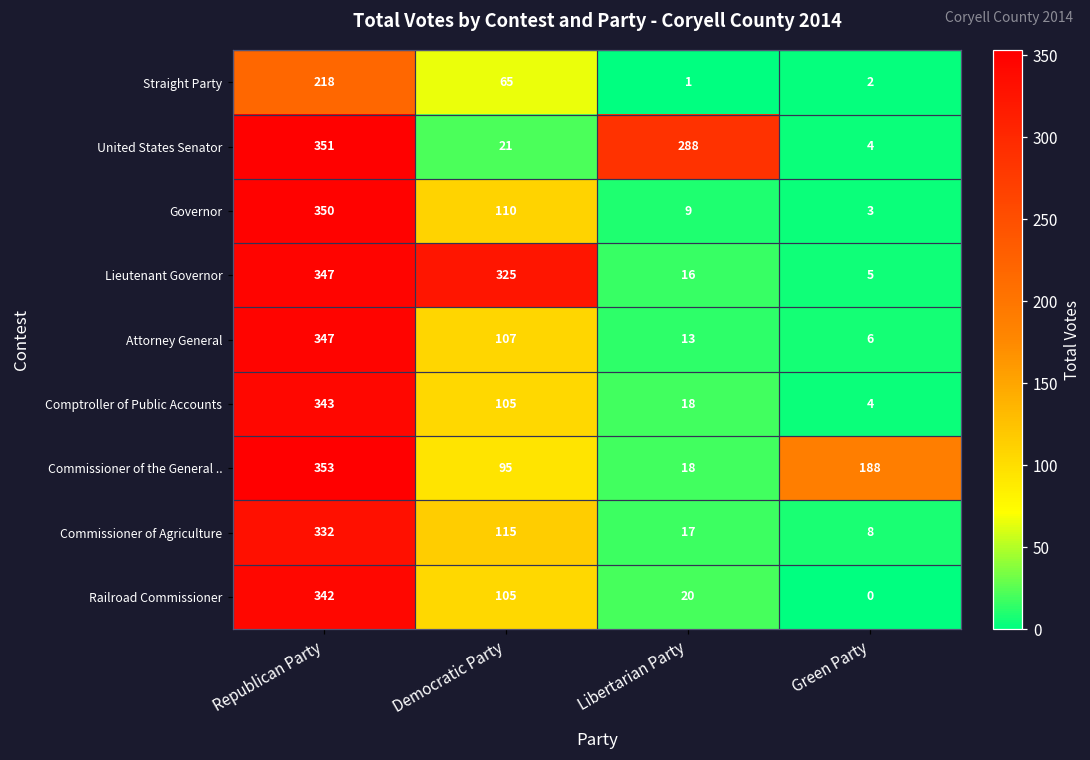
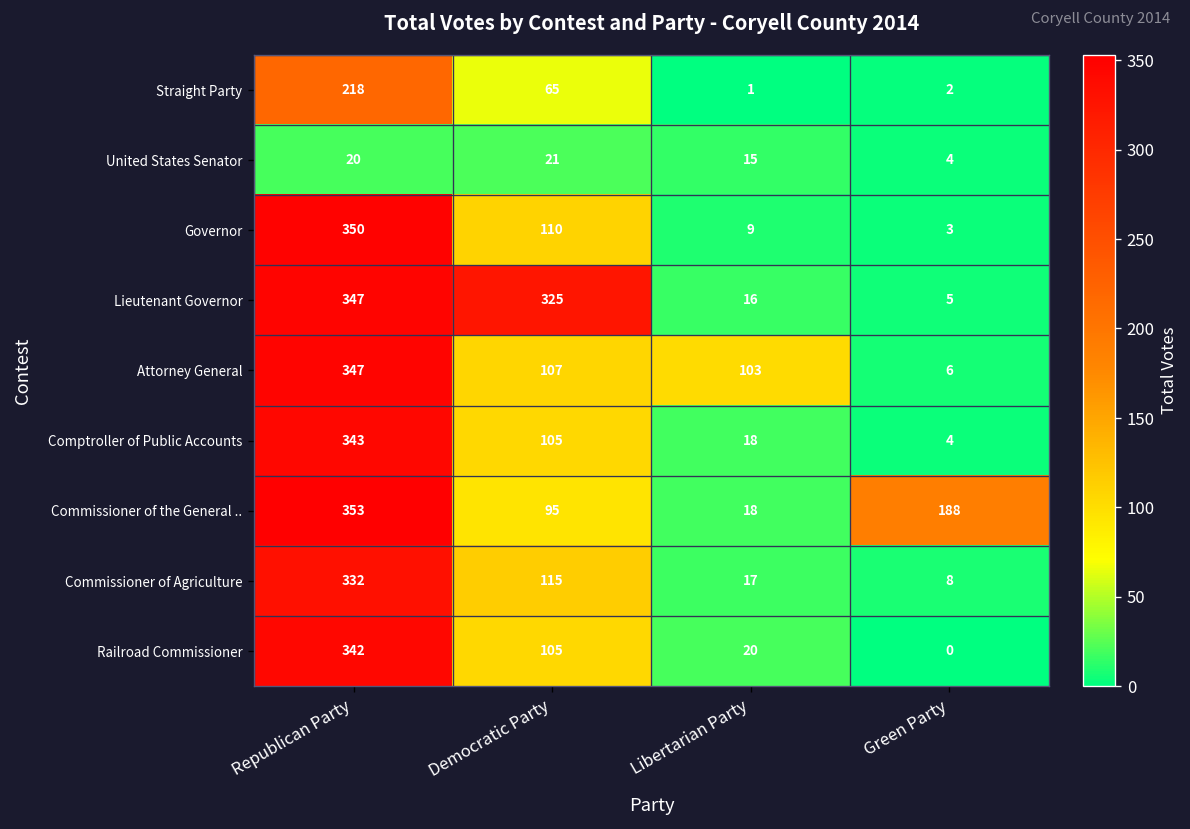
  {
    "Straight Party": {
      "Republican Party": 218,
      "Democratic Party": 65,
      "Libertarian Party": 1,
      "Green Party": 2
    },
    "United States Senator": {
-     "Republican Party": 351,
+     "Republican Party": 20,
      "Democratic Party": 21,
-     "Libertarian Party": 288,
+     "Libertarian Party": 15,
      "Green Party": 4
    },
    "Governor": {
      "Republican Party": 350,
      "Democratic Party": 110,
      "Libertarian Party": 9,
      "Green Party": 3
    },
    "Lieutenant Governor": {
      "Republican Party": 347,
      "Democratic Party": 325,
      "Libertarian Party": 16,
      "Green Party": 5
    },
    "Attorney General": {
      "Republican Party": 347,
      "Democratic Party": 107,
-     "Libertarian Party": 13,
+     "Libertarian Party": 103,
      "Green Party": 6
    },
    "Comptroller of Public Accounts": {
      "Republican Party": 343,
      "Democratic Party": 105,
      "Libertarian Party": 18,
      "Green Party": 4
    },
    "Commissioner of the General ..": {
      "Republican Party": 353,
      "Democratic Party": 95,
      "Libertarian Party": 18,
      "Green Party": 188
    },
    "Commissioner of Agriculture": {
      "Republican Party": 332,
      "Democratic Party": 115,
      "Libertarian Party": 17,
      "Green Party": 8
    },
    "Railroad Commissioner": {
      "Republican Party": 342,
      "Democratic Party": 105,
      "Libertarian Party": 20,
      "Green Party": 0
    }
  }
